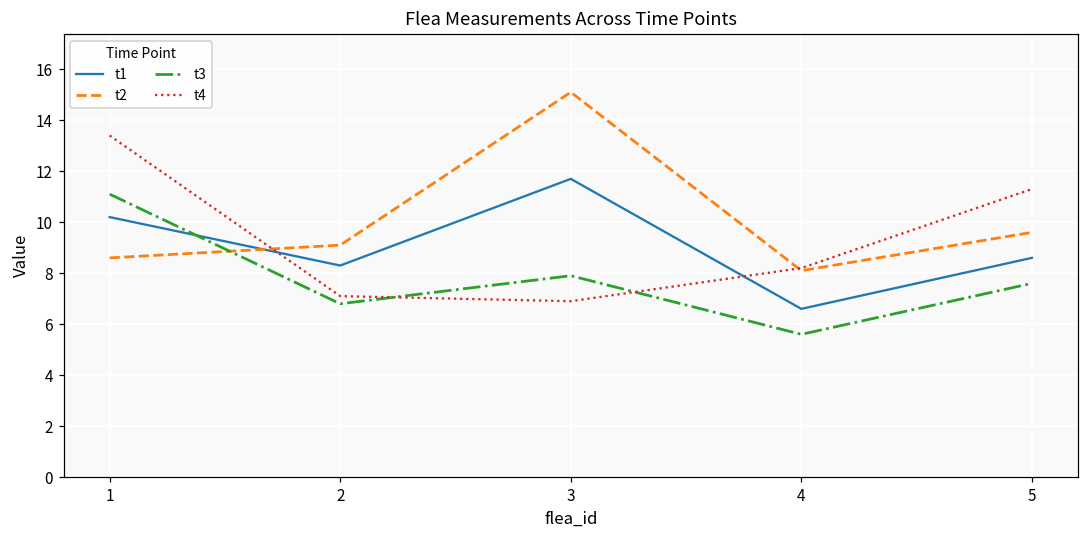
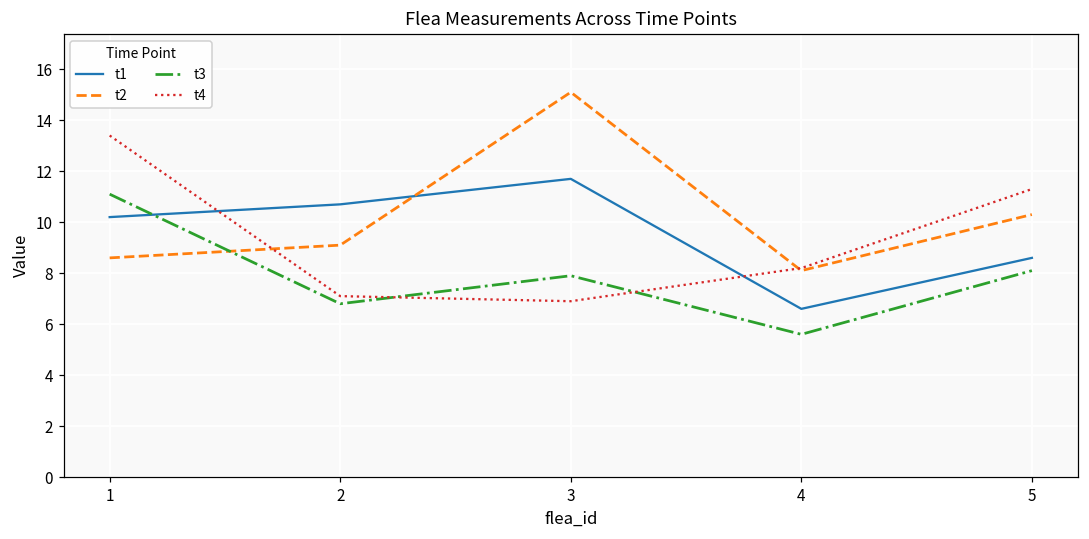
  {
    "t1": {
      "1": 10.2,
-     "2": 8.3,
+     "2": 10.7,
      "3": 11.7,
      "4": 6.6,
      "5": 8.6
    },
    "t2": {
      "1": 8.6,
      "2": 9.1,
      "3": 15.1,
-     "5": 9.6
+     "5": 10.3
    },
    "t3": {
      "1": 11.1,
      "2": 6.8,
      "3": 7.9,
      "4": 5.6,
-     "5": 7.6
+     "5": 8.1
    },
    "t4": {
      "1": 13.4,
      "2": 7.1,
      "3": 6.9,
      "5": 11.3
    }
  }
